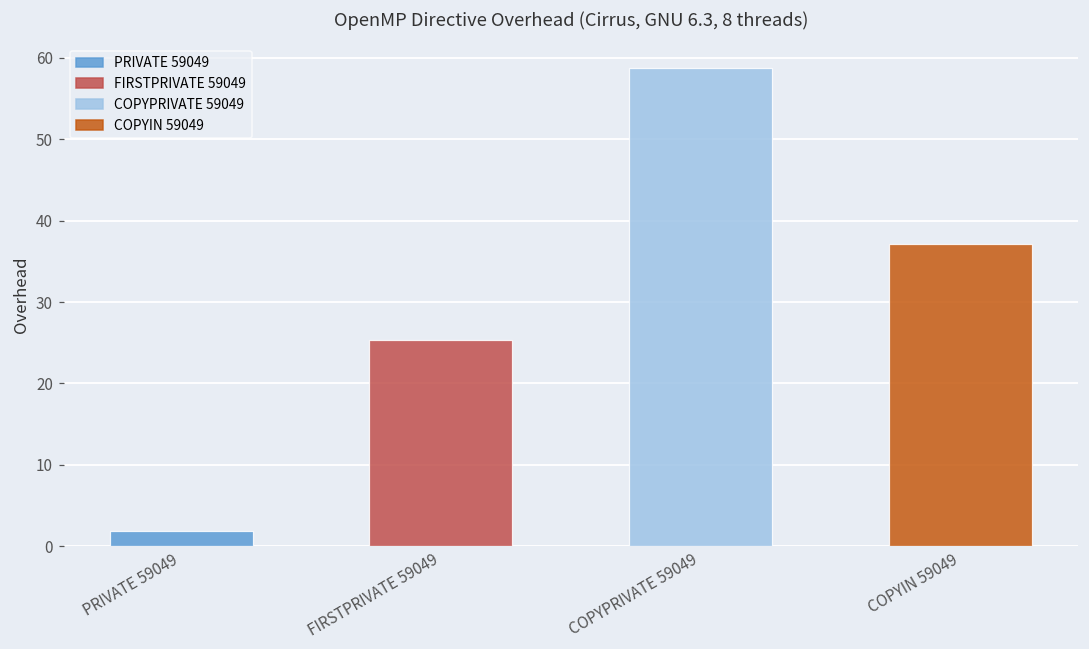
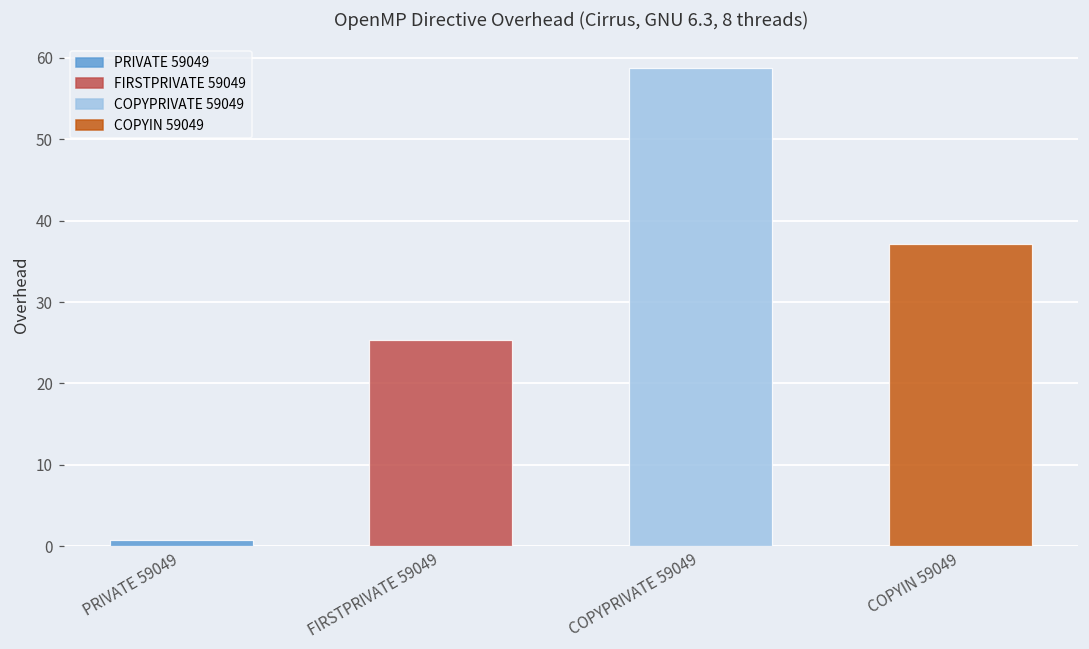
  {
-   "PRIVATE 59049": 2,
+   "PRIVATE 59049": 1,
    "FIRSTPRIVATE 59049": 25,
    "COPYPRIVATE 59049": 59,
    "COPYIN 59049": 37
  }
